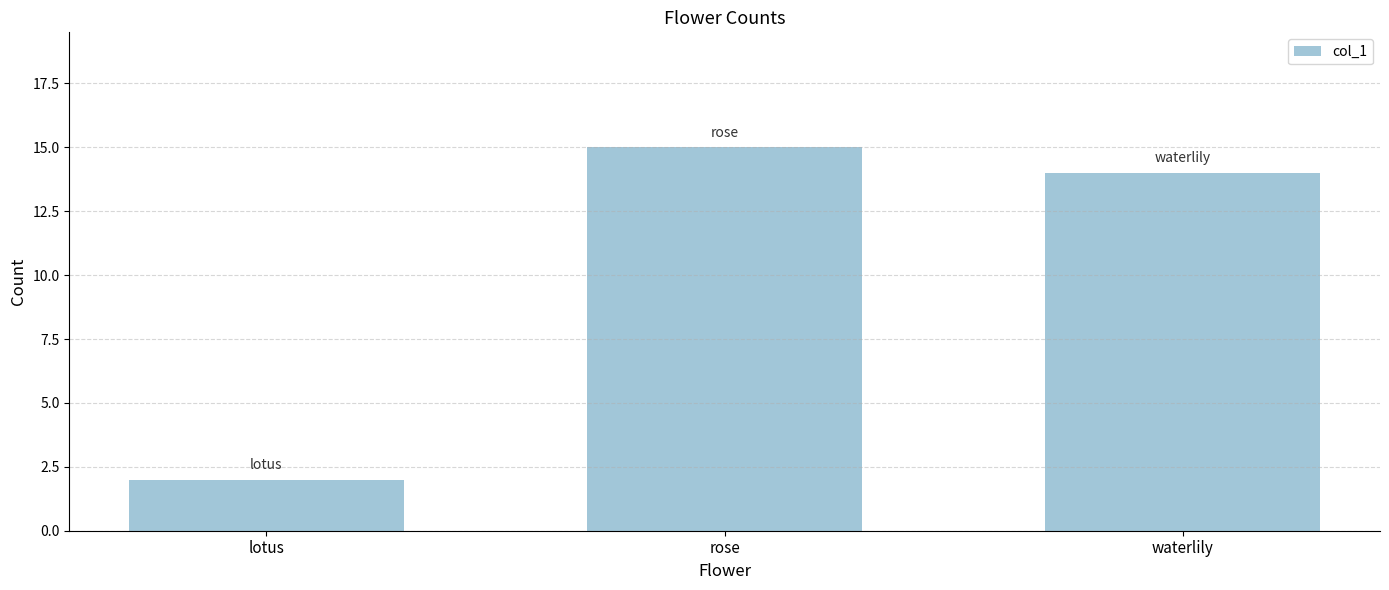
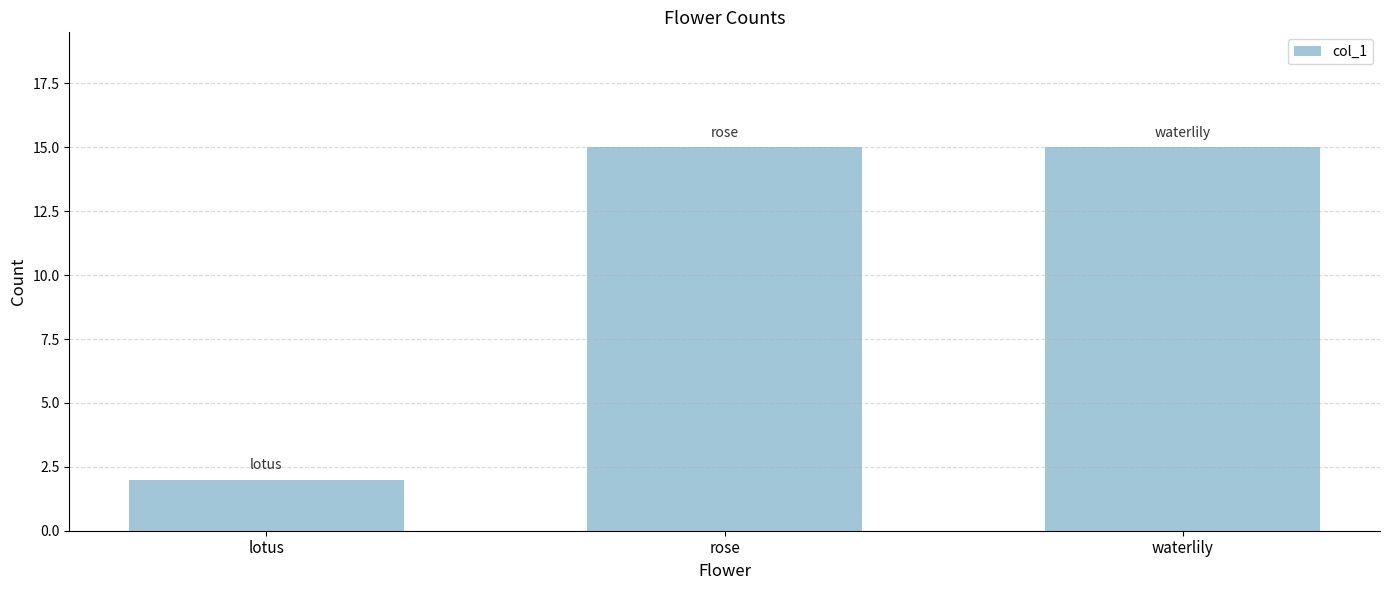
  {
    "lotus": 2,
    "rose": 15,
-   "waterlily": 14
+   "waterlily": 15
  }
